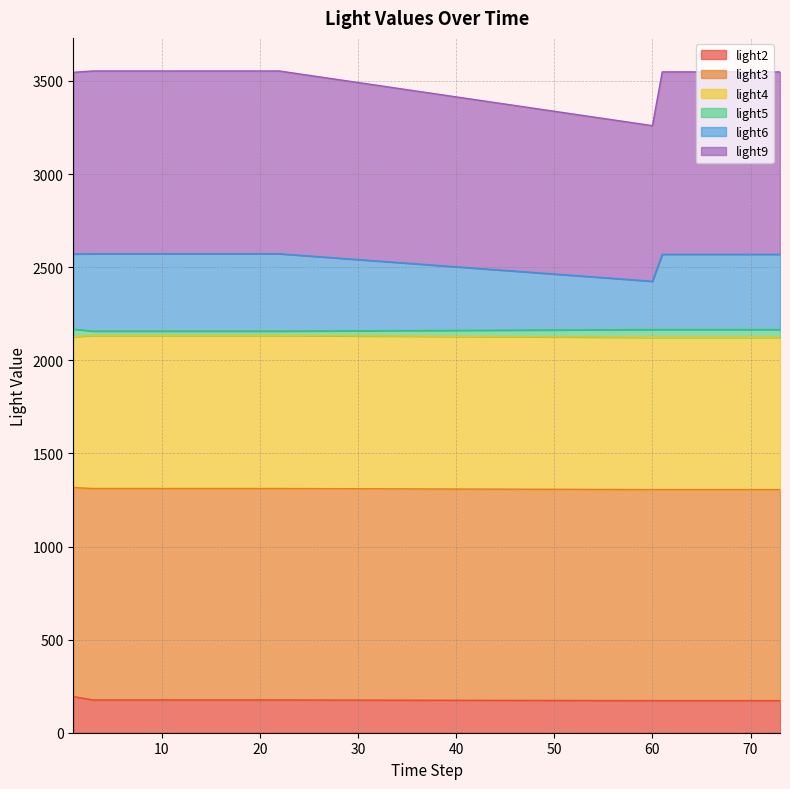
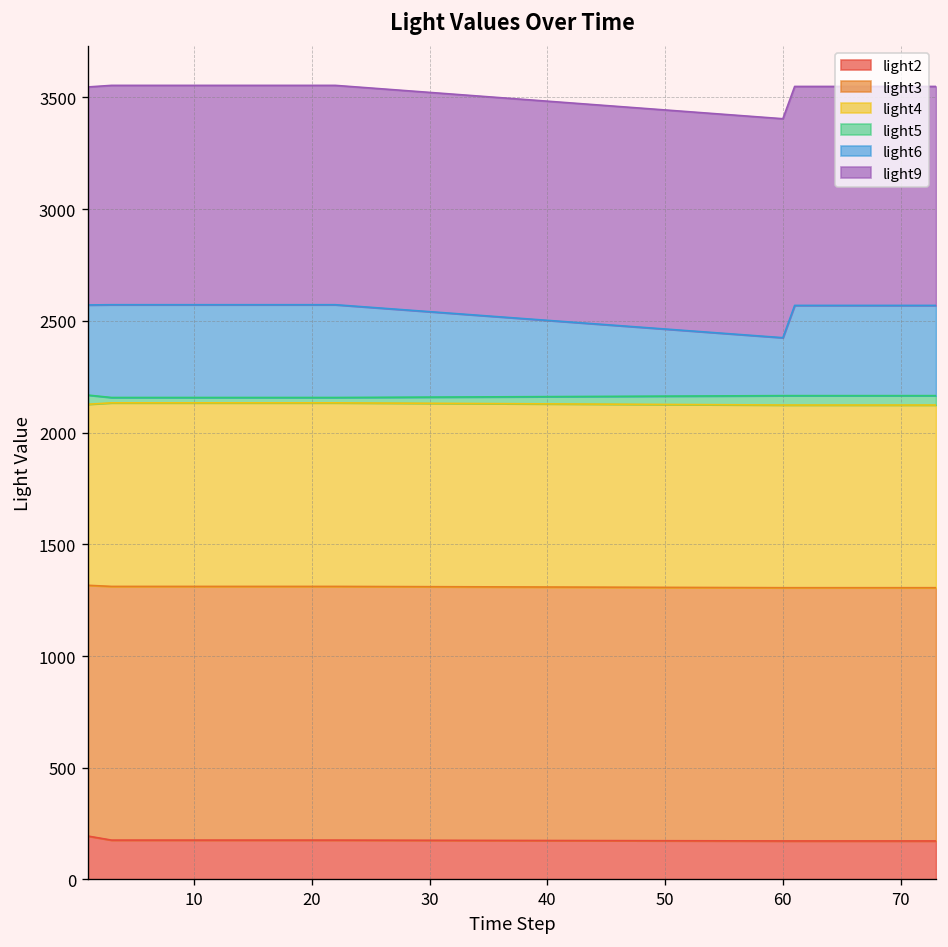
  {
    "light4": {
      "60": 820
    },
    "light5": {
      "60": 40
    },
    "light6": {
      "60": 260
    },
    "light9": {
-     "60": 840
+     "60": 980
    }
  }
